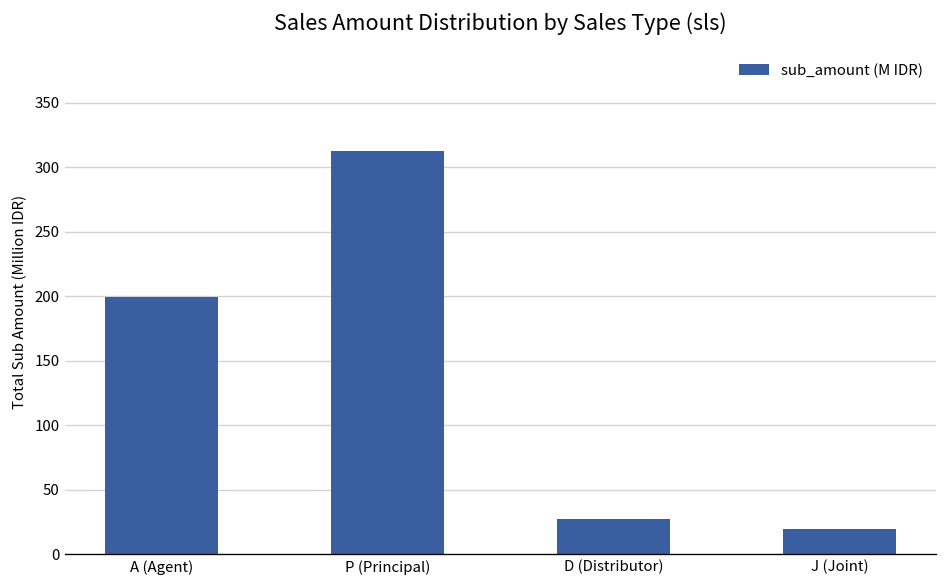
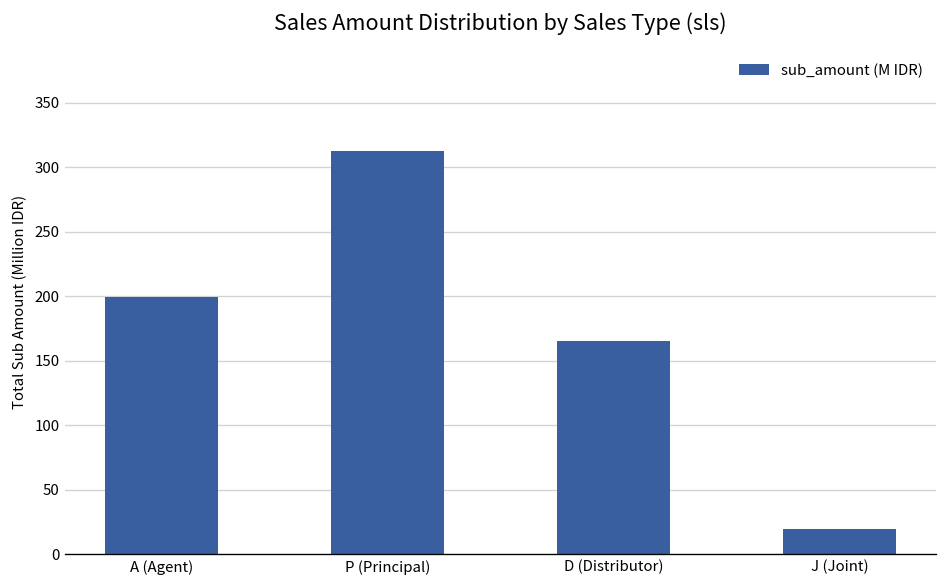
  {
    "A (Agent)": 199,
    "P (Principal)": 313,
-   "D (Distributor)": 27,
+   "D (Distributor)": 165,
    "J (Joint)": 20
  }
